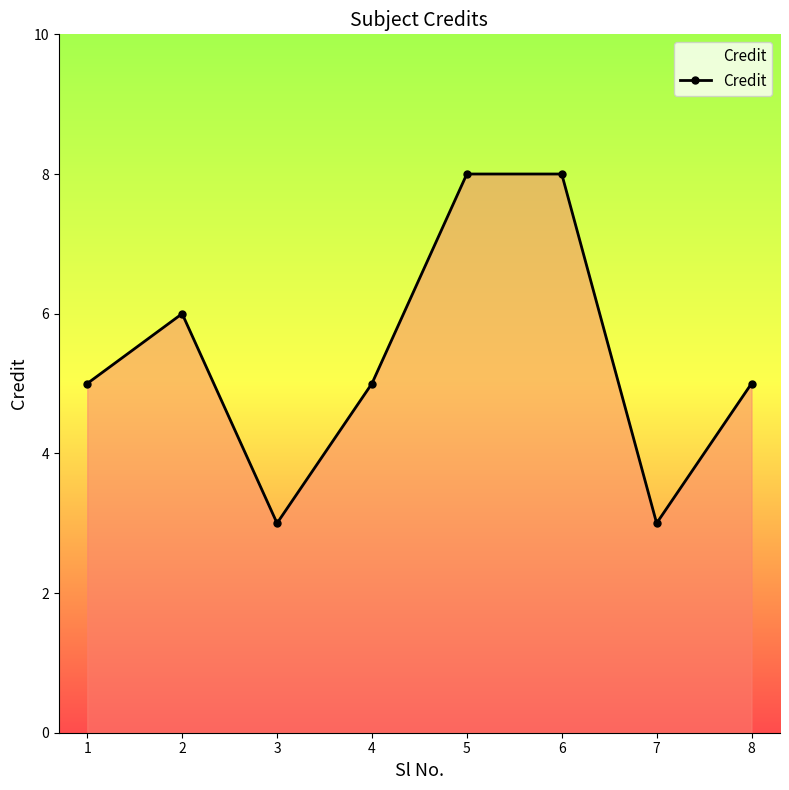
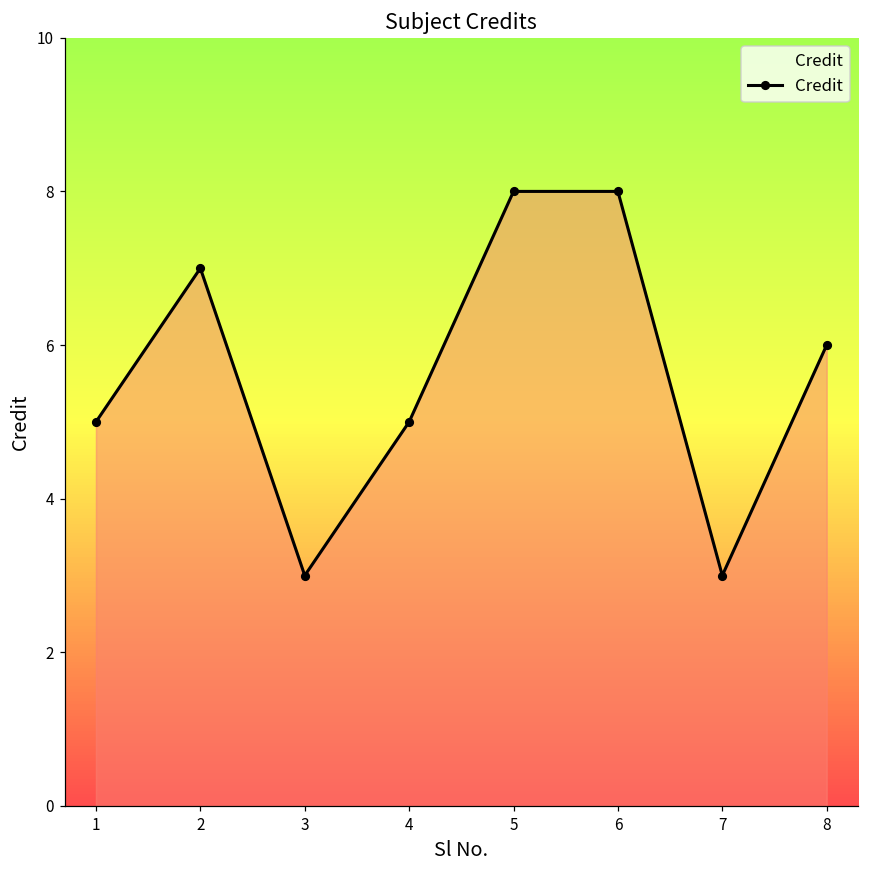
  {
    "1": 5,
-   "2": 6,
+   "2": 7,
    "3": 3,
    "4": 5,
    "5": 8,
    "6": 8,
    "7": 3,
-   "8": 5
+   "8": 6
  }
